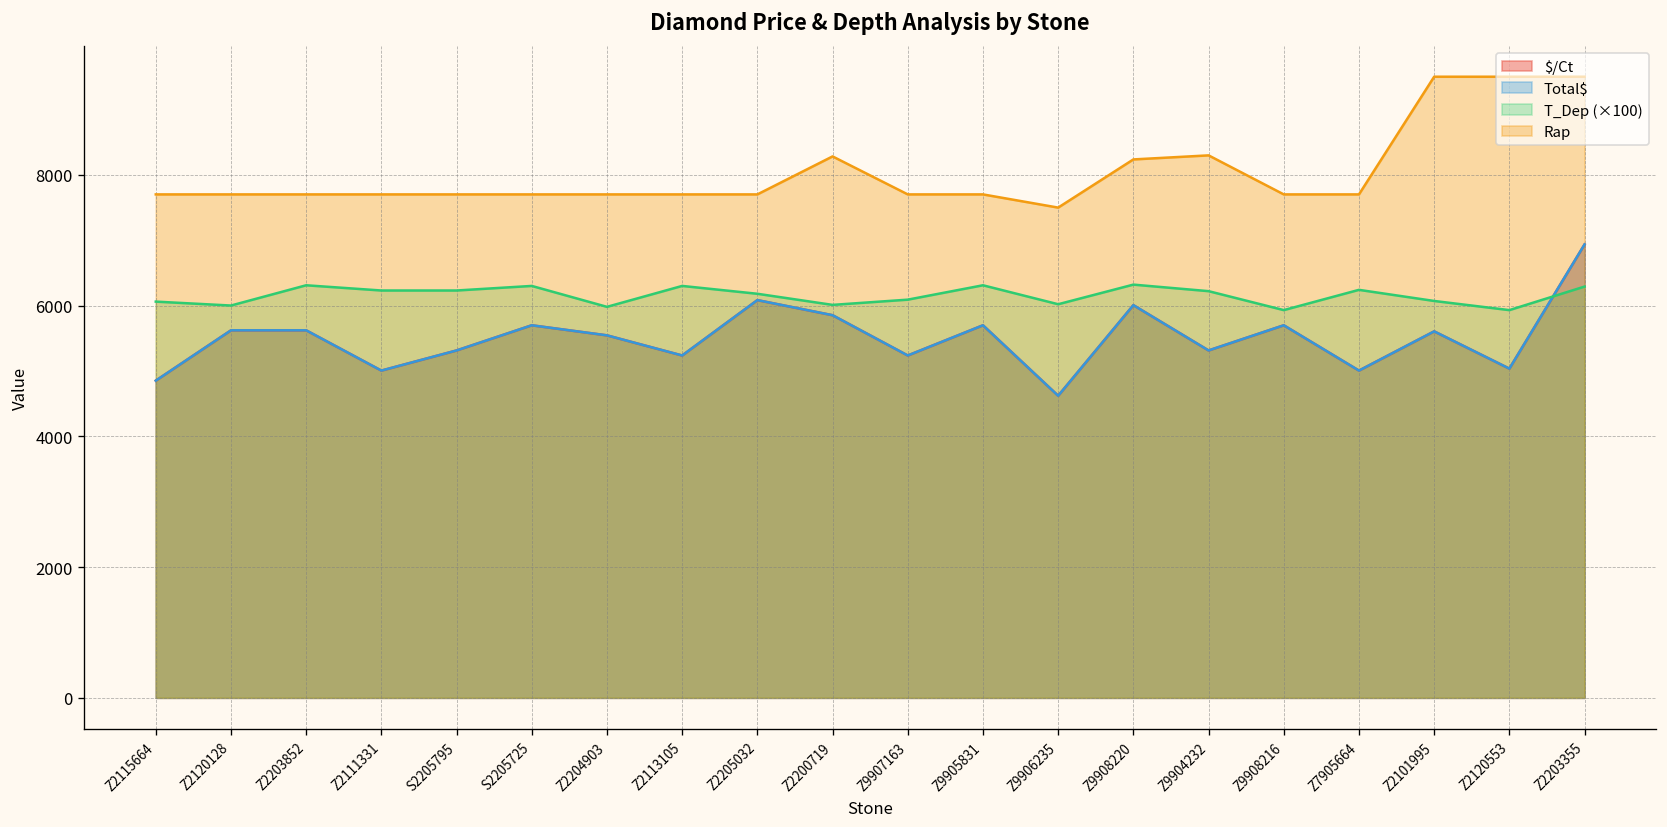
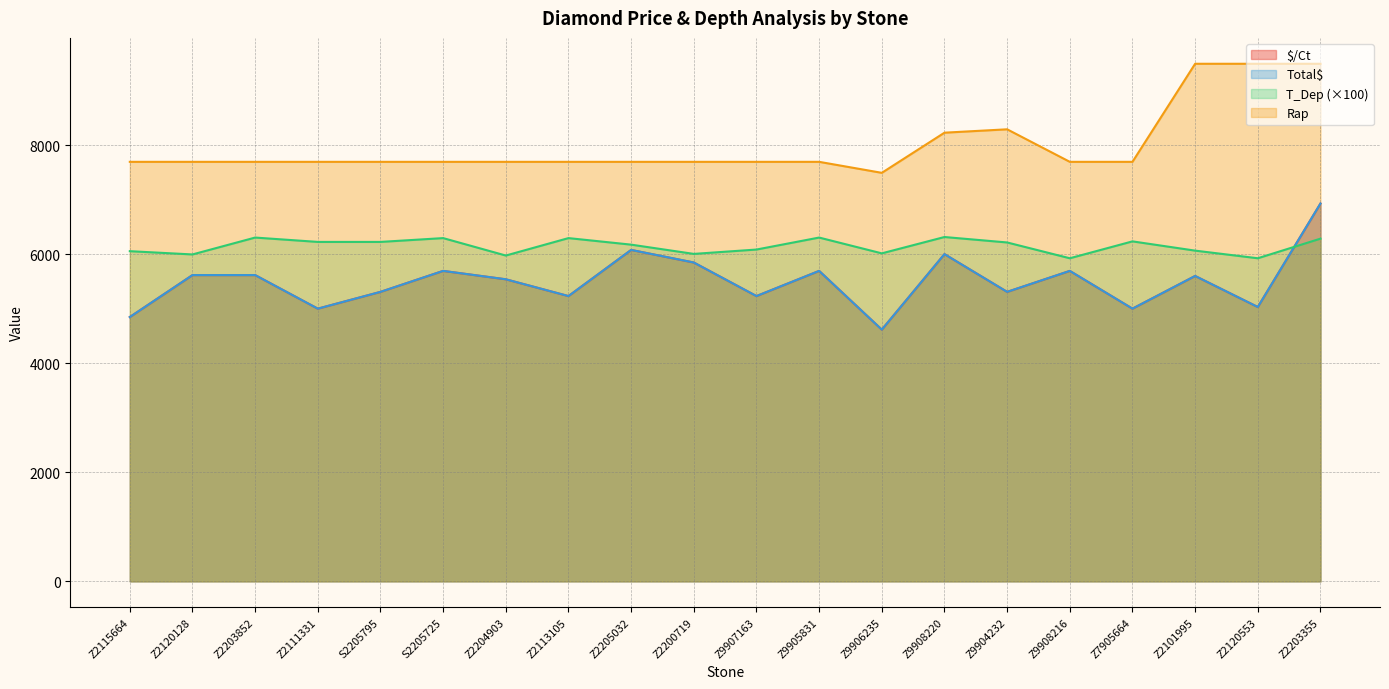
  {
    "Rap": {
      "Z2115664": 7700,
      "Z2120128": 7700,
      "Z2203852": 7700,
      "Z2111331": 7700,
      "S2205795": 7700,
      "S2205725": 7700,
      "Z2204903": 7700,
      "Z2113105": 7700,
      "Z2205032": 7700,
-     "Z2200719": 8300,
+     "Z2200719": 7700,
      "Z9907163": 7700,
      "Z9905831": 7700,
      "Z9906235": 7500,
      "Z9908220": 8200,
      "Z9904232": 8300,
      "Z9908216": 7700,
      "Z7905664": 7700,
      "Z2101995": 9500
    }
  }
